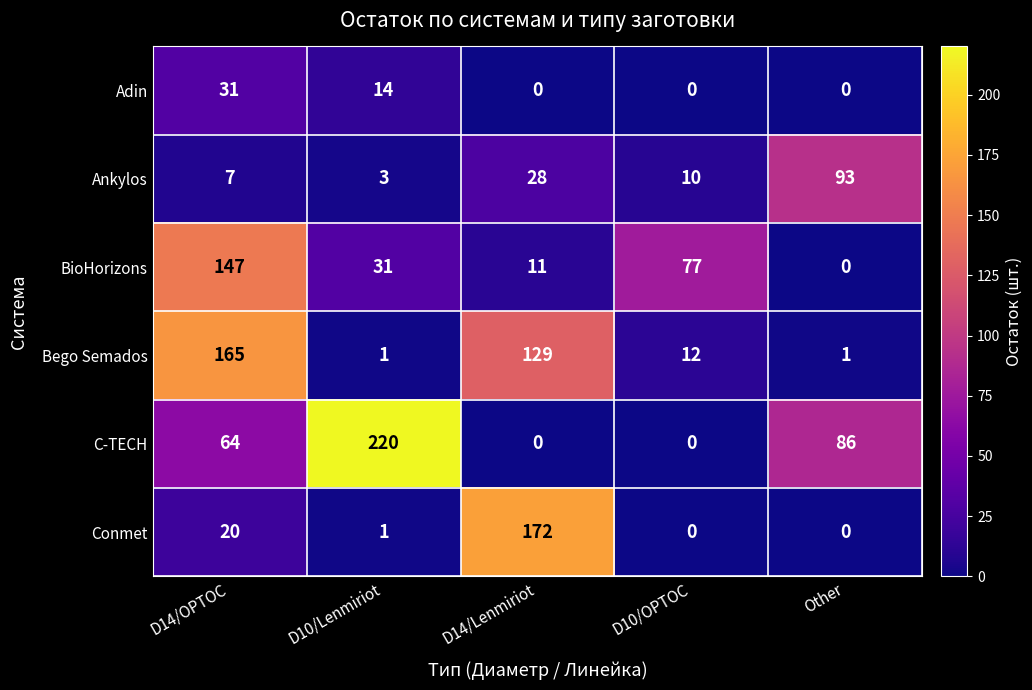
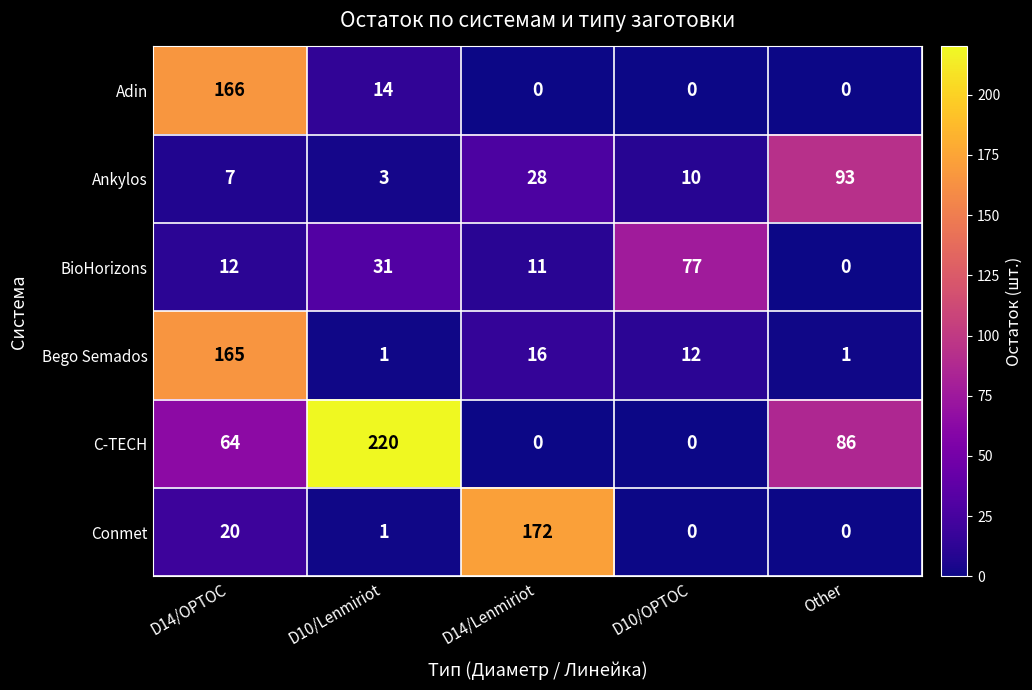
  {
    "Adin": {
-     "D14/ОРТОС": 31,
+     "D14/ОРТОС": 166,
      "D10/Lenmiriot": 14,
      "D14/Lenmiriot": 0,
      "D10/ОРТОС": 0,
      "Other": 0
    },
    "Ankylos": {
      "D14/ОРТОС": 7,
      "D10/Lenmiriot": 3,
      "D14/Lenmiriot": 28,
      "D10/ОРТОС": 10,
      "Other": 93
    },
    "BioHorizons": {
-     "D14/ОРТОС": 147,
+     "D14/ОРТОС": 12,
      "D10/Lenmiriot": 31,
      "D14/Lenmiriot": 11,
      "D10/ОРТОС": 77,
      "Other": 0
    },
    "Bego Semados": {
      "D14/ОРТОС": 165,
      "D10/Lenmiriot": 1,
-     "D14/Lenmiriot": 129,
+     "D14/Lenmiriot": 16,
      "D10/ОРТОС": 12,
      "Other": 1
    },
    "C-TECH": {
      "D14/ОРТОС": 64,
      "D10/Lenmiriot": 220,
      "D14/Lenmiriot": 0,
      "D10/ОРТОС": 0,
      "Other": 86
    },
    "Conmet": {
      "D14/ОРТОС": 20,
      "D10/Lenmiriot": 1,
      "D14/Lenmiriot": 172,
      "D10/ОРТОС": 0,
      "Other": 0
    }
  }
